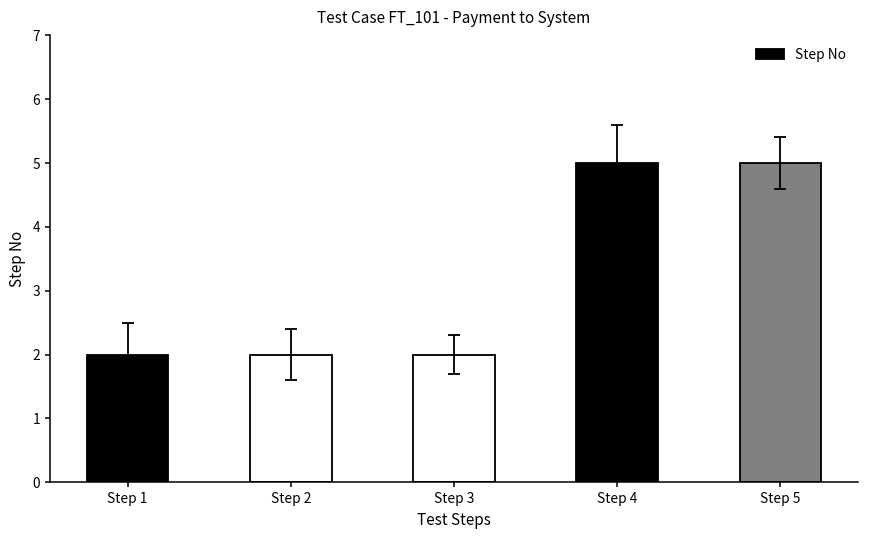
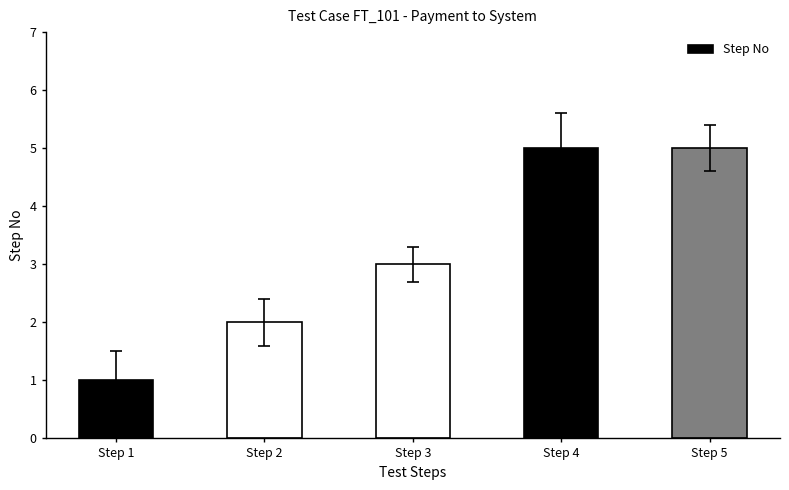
  {
    "Step No": {
-     "Step 1": 2,
+     "Step 1": 1,
      "Step 2": 2,
-     "Step 3": 2,
+     "Step 3": 3,
      "Step 4": 5,
      "Step 5": 5
    }
  }
